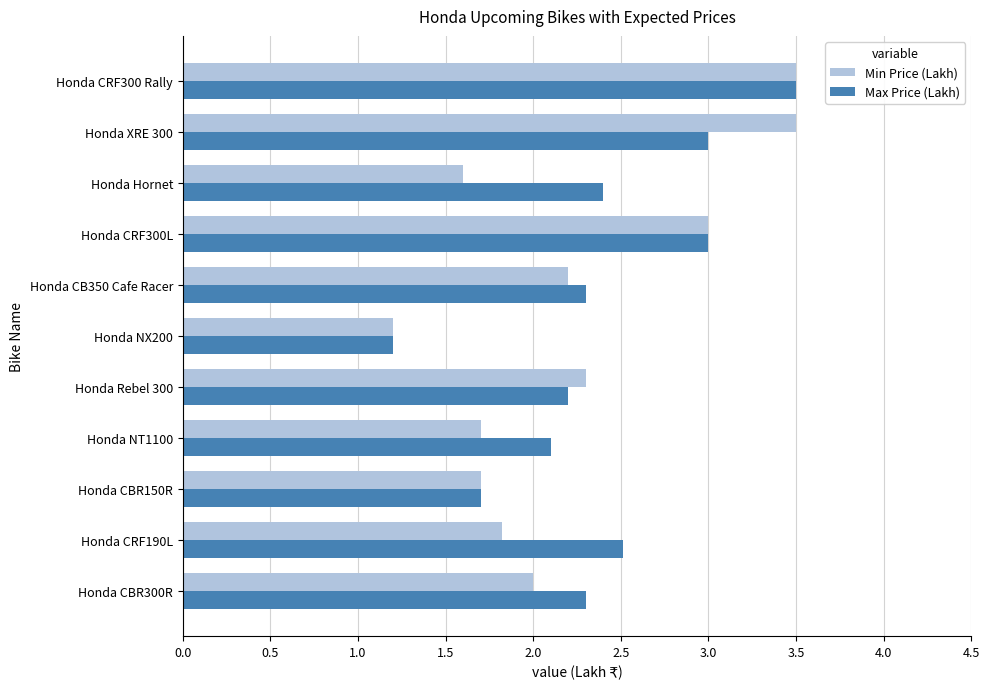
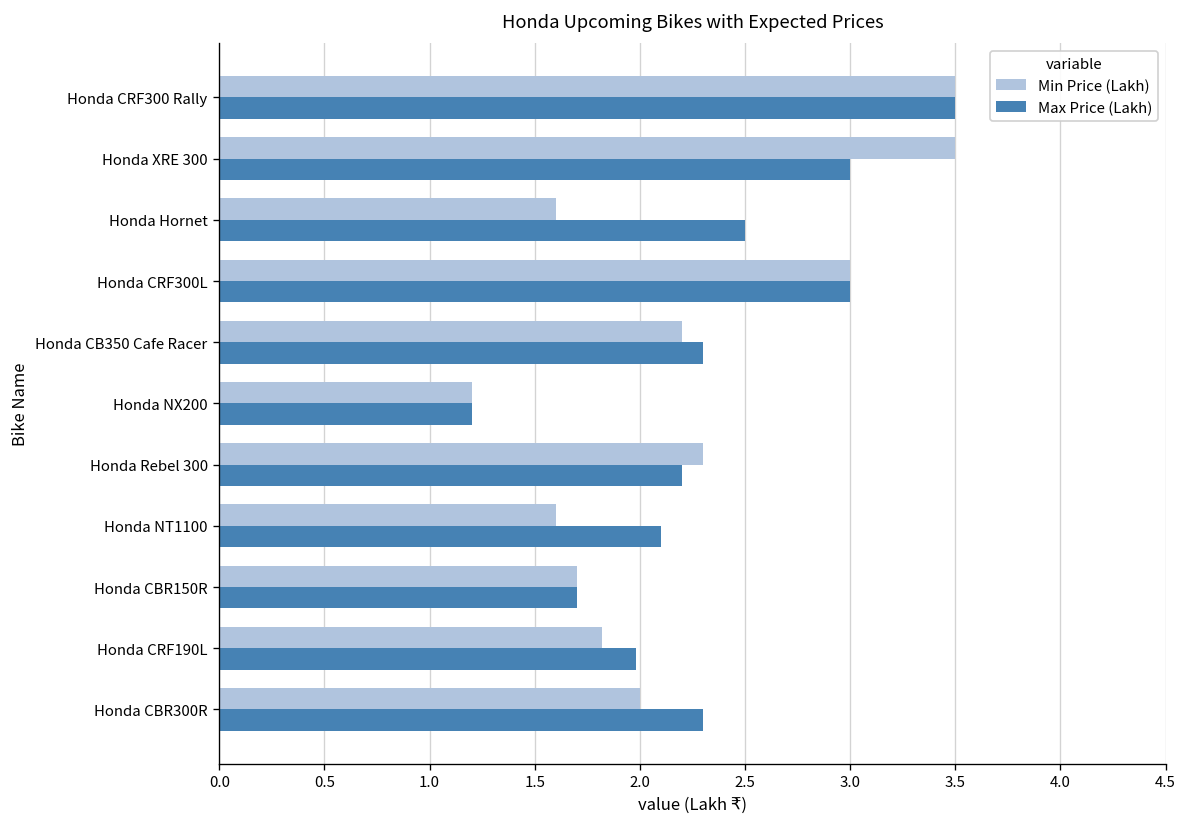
  {
    "Min Price (Lakh)": {
      "Honda CRF300 Rally": 3.5,
      "Honda XRE 300": 3.5,
      "Honda Hornet": 1.6,
      "Honda CRF300L": 3.0,
      "Honda CB350 Cafe Racer": 2.2,
      "Honda NX200": 1.2,
      "Honda Rebel 300": 2.3,
-     "Honda NT1100": 1.7,
+     "Honda NT1100": 1.6,
      "Honda CBR150R": 1.7,
      "Honda CRF190L": 1.82,
      "Honda CBR300R": 2.0
    },
    "Max Price (Lakh)": {
      "Honda CRF300 Rally": 3.50,
      "Honda XRE 300": 3.00,
-     "Honda Hornet": 2.4,
+     "Honda Hornet": 2.5,
      "Honda CRF300L": 3.00,
      "Honda CB350 Cafe Racer": 2.30,
      "Honda NX200": 1.20,
      "Honda Rebel 300": 2.20,
      "Honda NT1100": 2.10,
      "Honda CBR150R": 1.70,
-     "Honda CRF190L": 2.51,
+     "Honda CRF190L": 1.98,
      "Honda CBR300R": 2.30
    }
  }
